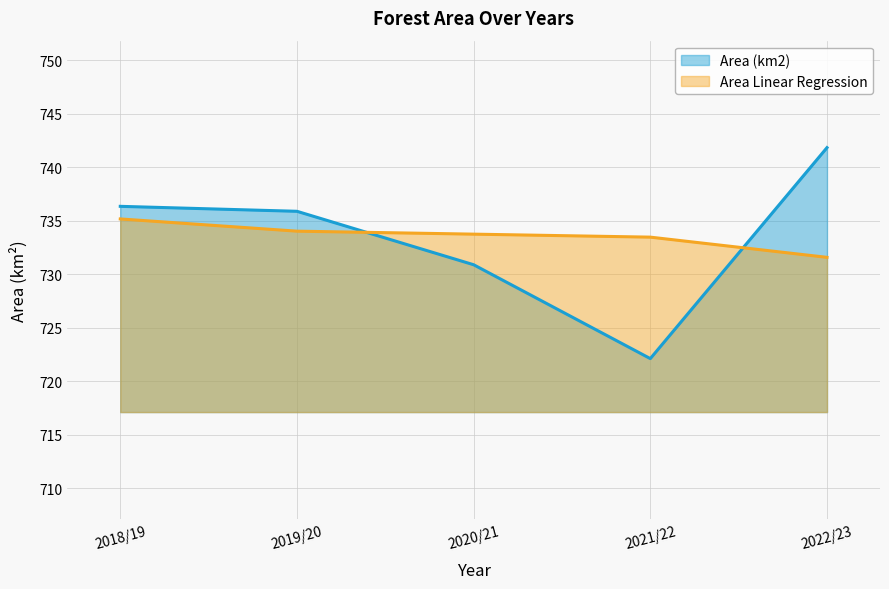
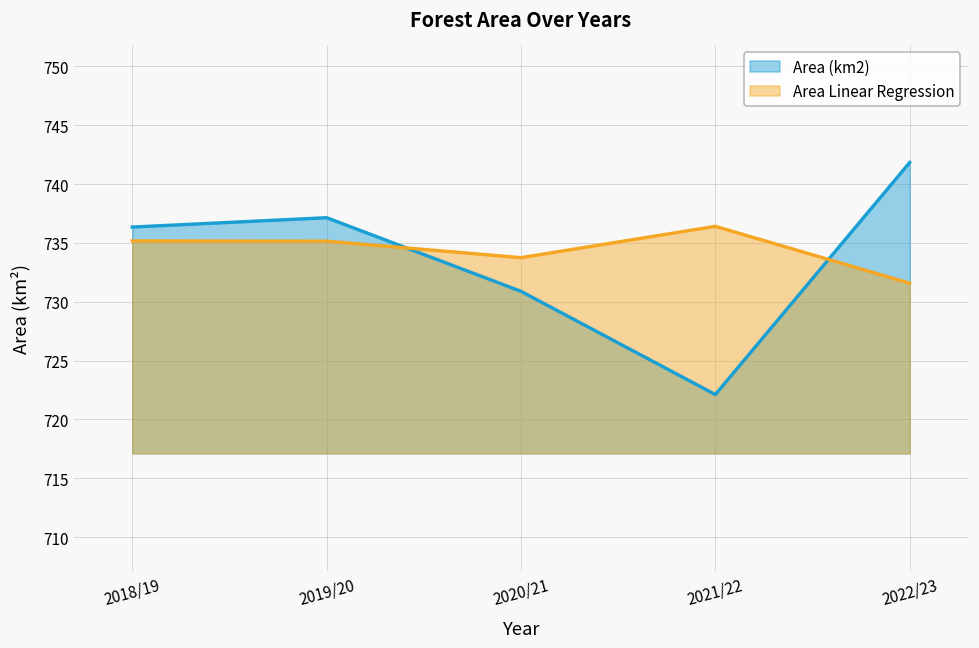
  {
    "Area (km2)": {
      "2018/19": 736.3,
-     "2019/20": 735.9,
+     "2019/20": 737.1,
      "2020/21": 730.9,
      "2021/22": 722.1,
      "2022/23": 741.8
    },
    "Area Linear Regression": {
      "2018/19": 735.2,
-     "2019/20": 734.0,
+     "2019/20": 735.1,
      "2020/21": 733.7,
-     "2021/22": 733.5,
+     "2021/22": 736.4,
      "2022/23": 731.6
    }
  }
